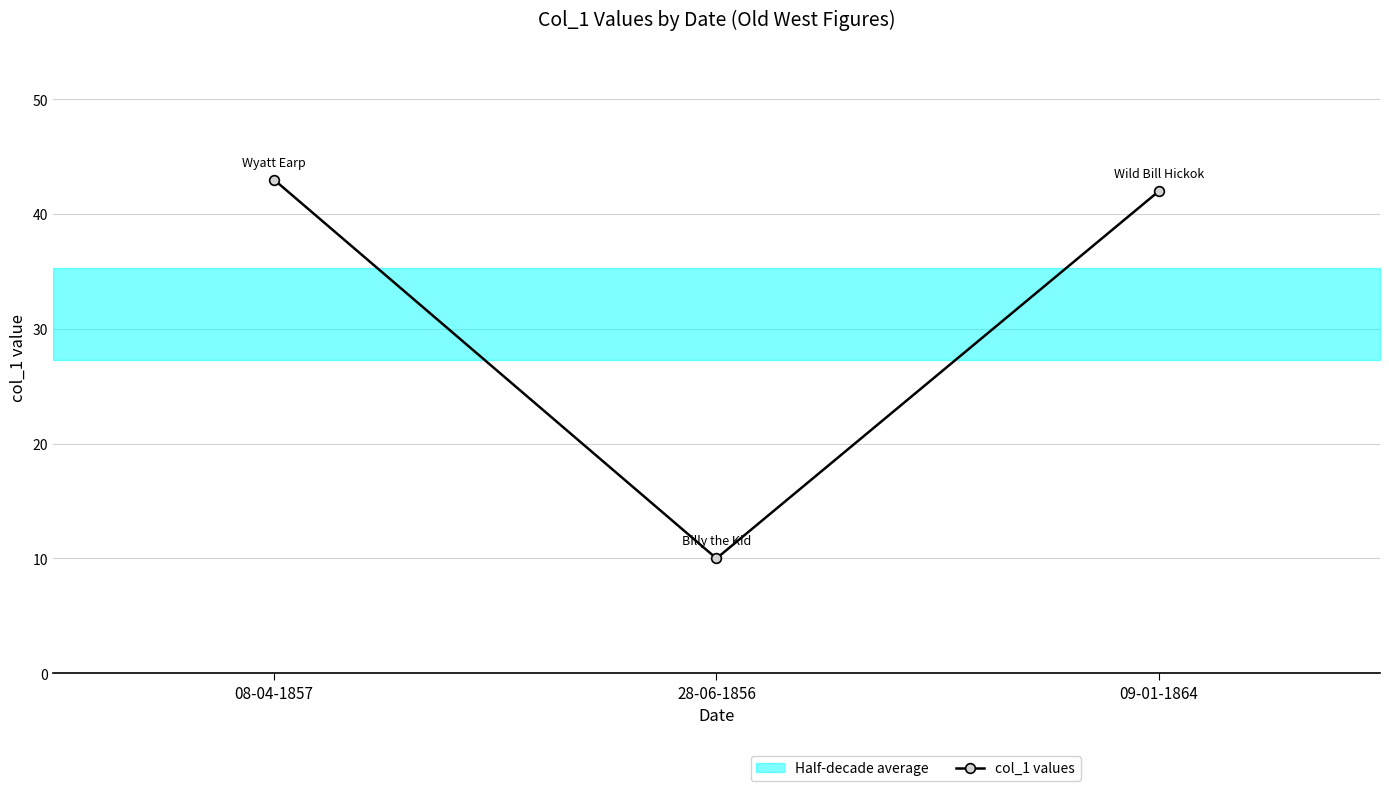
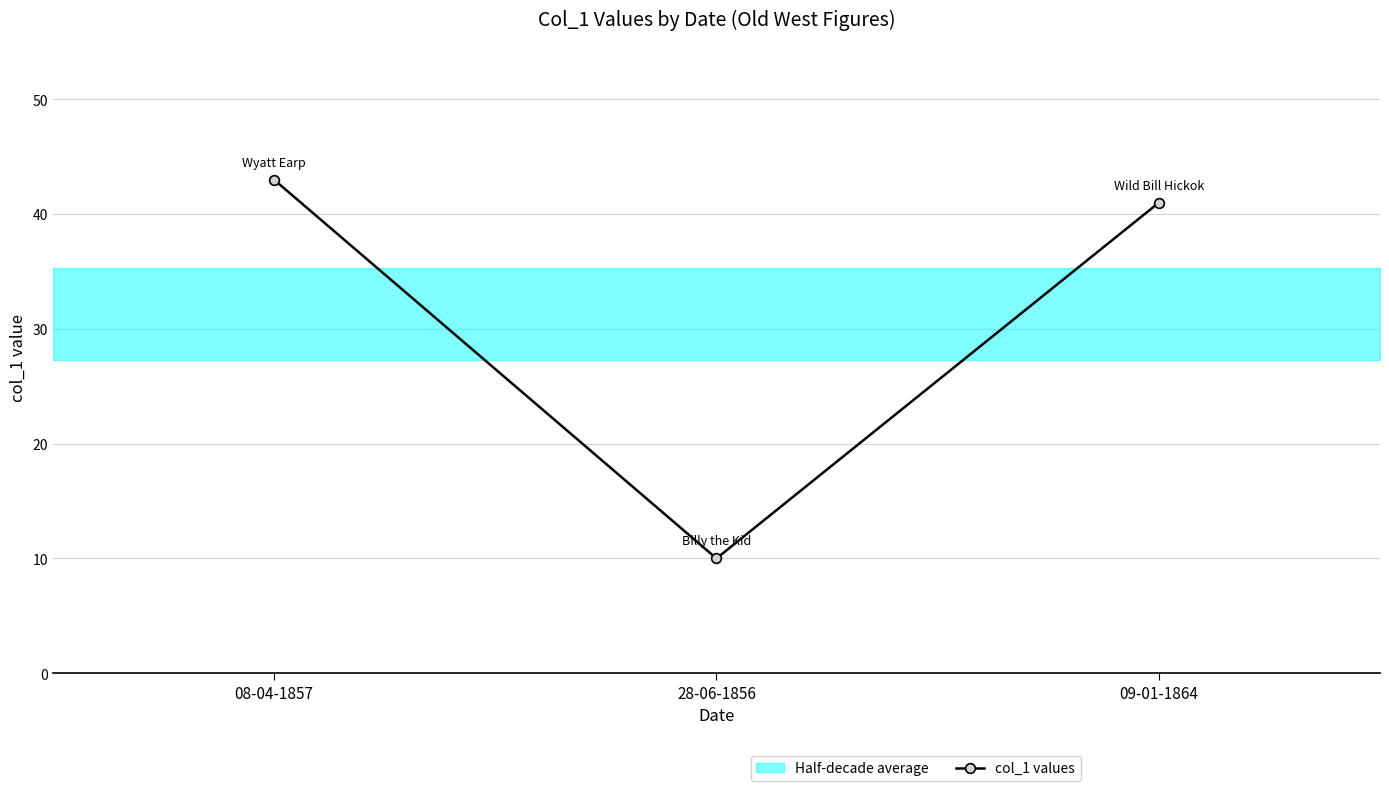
  {
    "col_1 values": {
      "08-04-1857": 43,
      "28-06-1856": 10,
-     "09-01-1864": 42
+     "09-01-1864": 41
    }
  }
